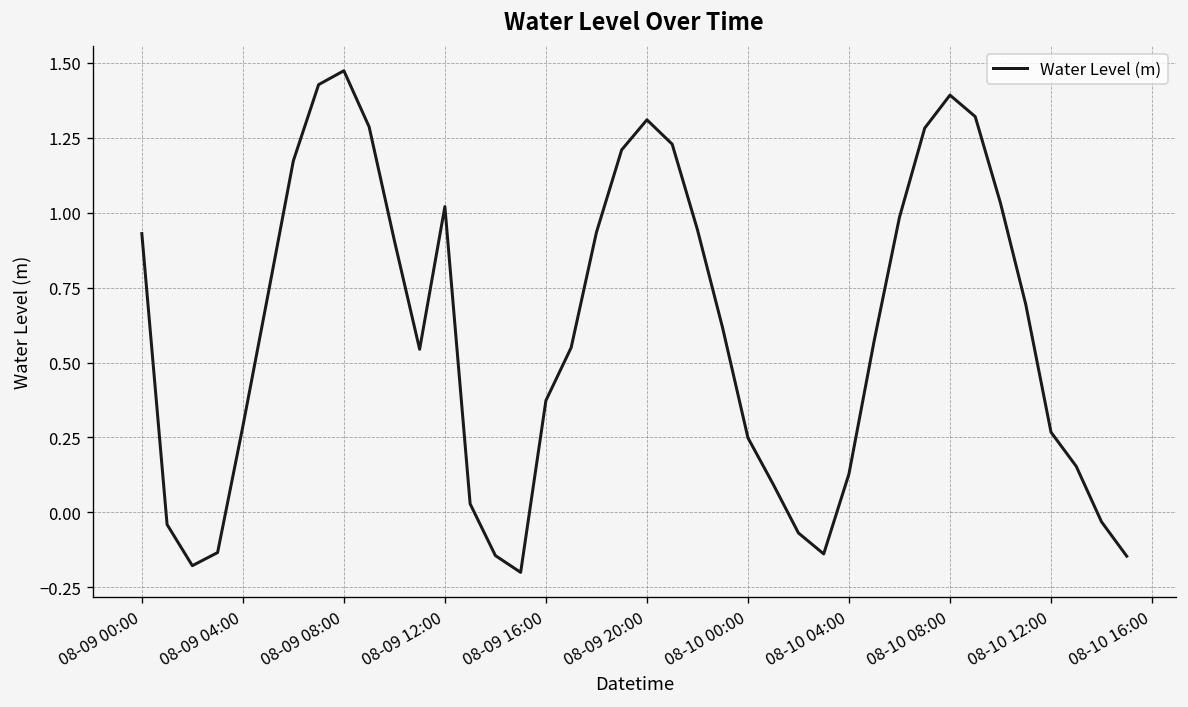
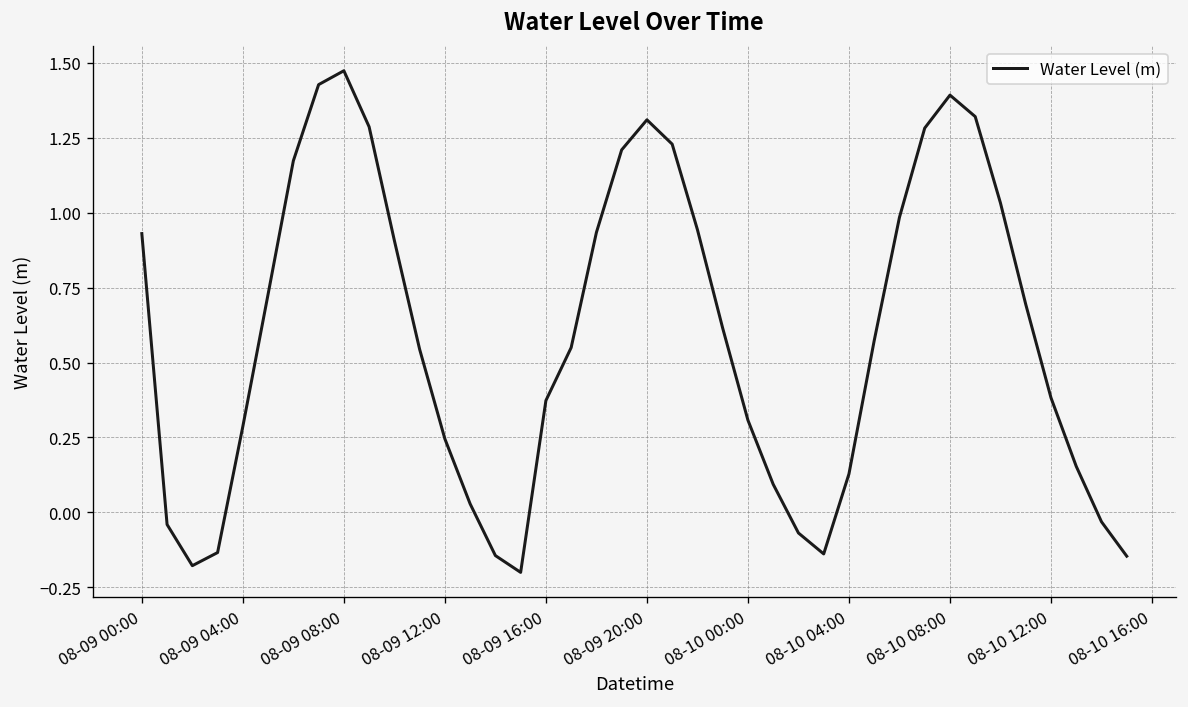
  {
    "08-09 00:00": 0.93,
    "08-09 04:00": 0.29,
    "08-09 08:00": 1.47,
-   "08-09 12:00": 1.02,
+   "08-09 12:00": 0.25,
    "08-09 16:00": 0.37,
    "08-09 20:00": 1.31,
-   "08-10 00:00": 0.25,
+   "08-10 00:00": 0.31,
    "08-10 04:00": 0.13,
    "08-10 08:00": 1.39,
-   "08-10 12:00": 0.27
+   "08-10 12:00": 0.38
  }
